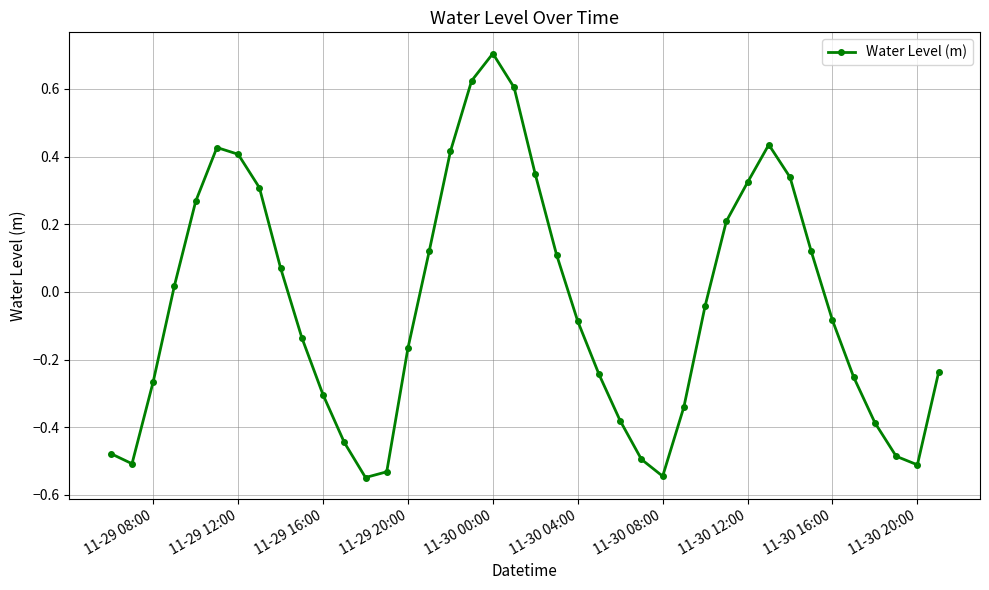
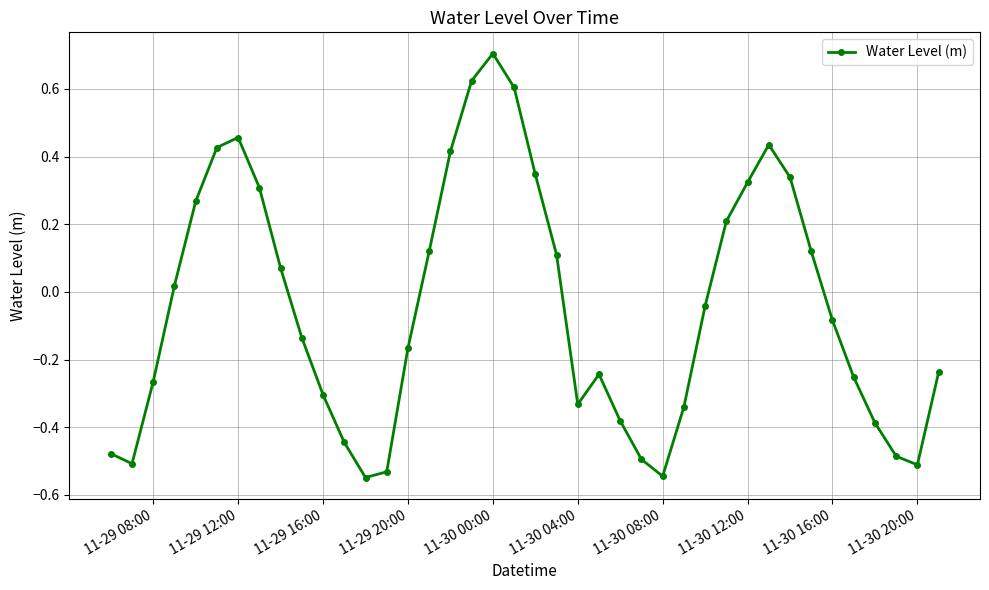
  {
    "11-29 08:00": -0.27,
-   "11-29 12:00": 0.41,
+   "11-29 12:00": 0.46,
    "11-29 16:00": -0.30,
    "11-29 20:00": -0.17,
    "11-30 00:00": 0.70,
-   "11-30 04:00": -0.09,
+   "11-30 04:00": -0.33,
    "11-30 08:00": -0.54,
    "11-30 12:00": 0.32,
    "11-30 16:00": -0.08,
    "11-30 20:00": -0.51
  }
